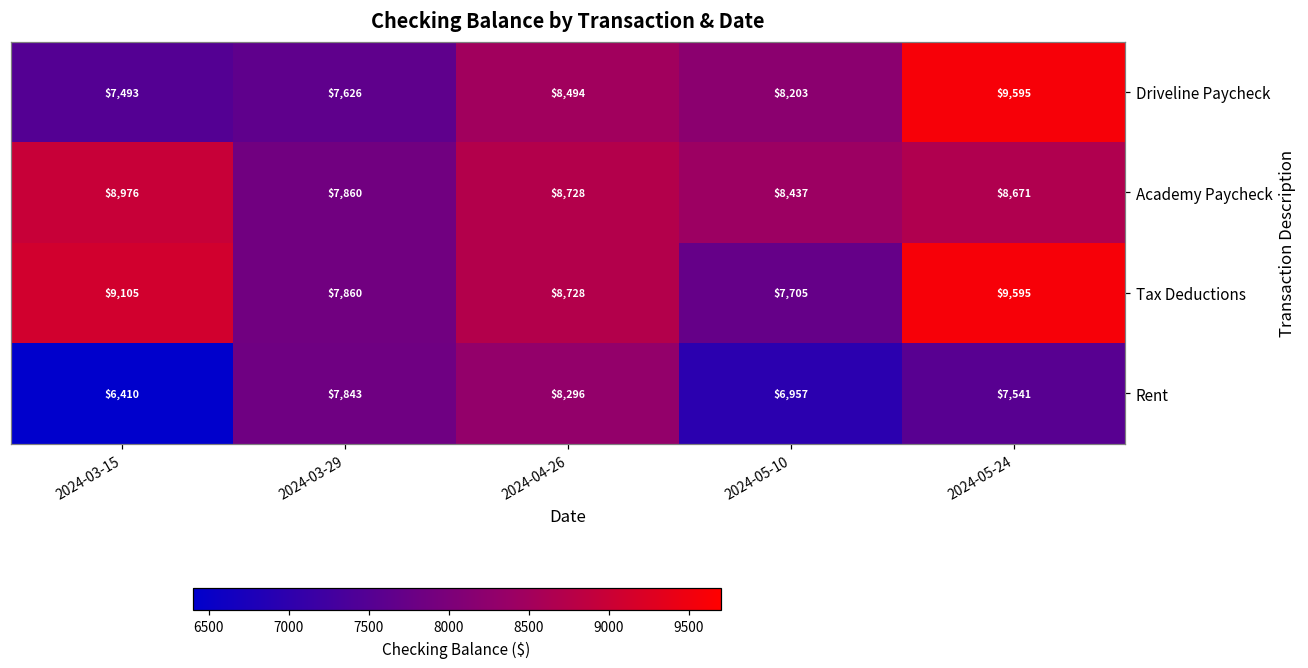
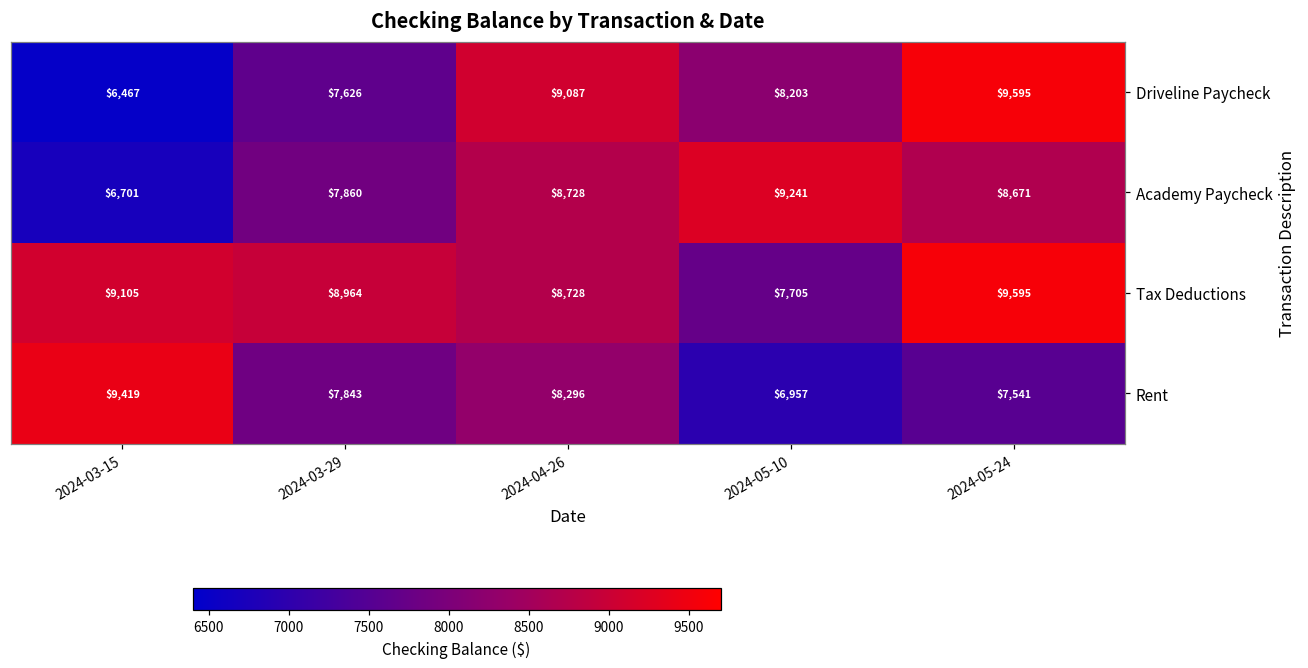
  {
    "Driveline Paycheck": {
-     "2024-03-15": "$7,493",
+     "2024-03-15": "$6,467",
      "2024-03-29": "$7,626",
-     "2024-04-26": "$8,494",
+     "2024-04-26": "$9,087",
      "2024-05-10": "$8,203",
      "2024-05-24": "$9,595"
    },
    "Academy Paycheck": {
-     "2024-03-15": "$8,976",
+     "2024-03-15": "$6,701",
      "2024-03-29": "$7,860",
      "2024-04-26": "$8,728",
-     "2024-05-10": "$8,437",
+     "2024-05-10": "$9,241",
      "2024-05-24": "$8,671"
    },
    "Tax Deductions": {
      "2024-03-15": "$9,105",
-     "2024-03-29": "$7,860",
+     "2024-03-29": "$8,964",
      "2024-04-26": "$8,728",
      "2024-05-10": "$7,705",
      "2024-05-24": "$9,595"
    },
    "Rent": {
-     "2024-03-15": "$6,410",
+     "2024-03-15": "$9,419",
      "2024-03-29": "$7,843",
      "2024-04-26": "$8,296",
      "2024-05-10": "$6,957",
      "2024-05-24": "$7,541"
    }
  }
